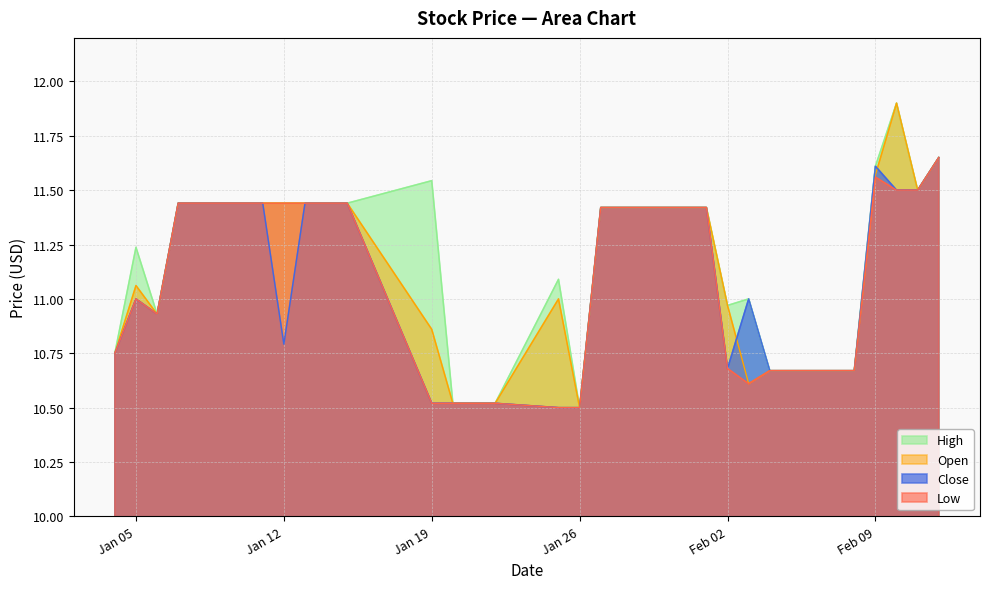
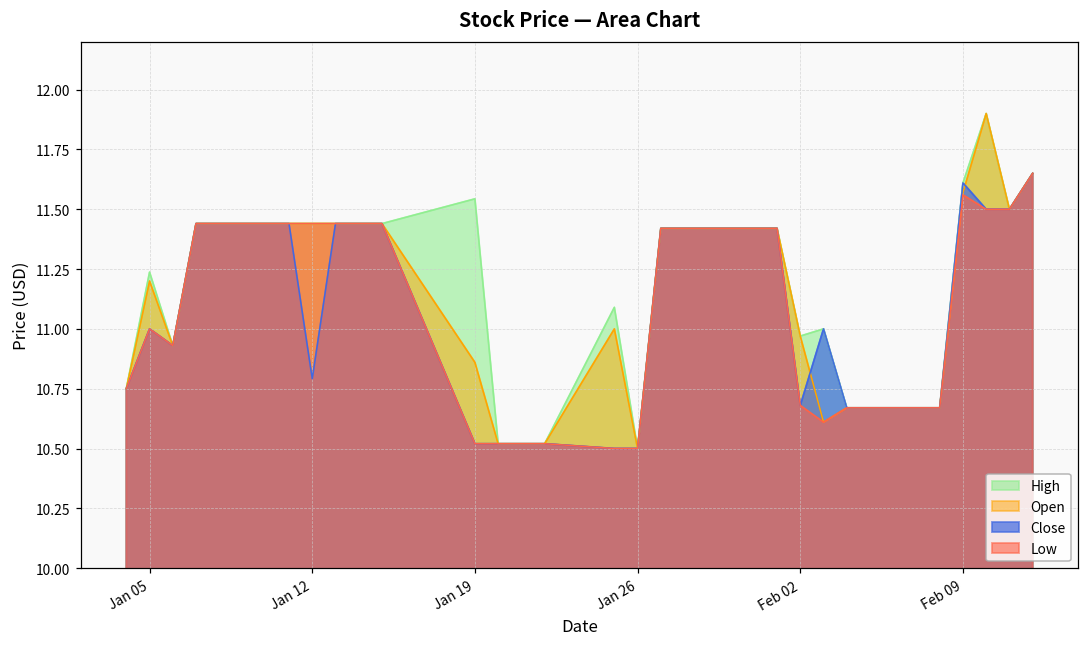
  {
    "High": {
      "Jan 05": 11.24,
      "Jan 19": 11.54
    },
    "Open": {
-     "Jan 05": 11.06,
+     "Jan 05": 11.20,
      "Jan 19": 10.86
    },
    "Close": {
      "Jan 12": 10.79
    }
  }
